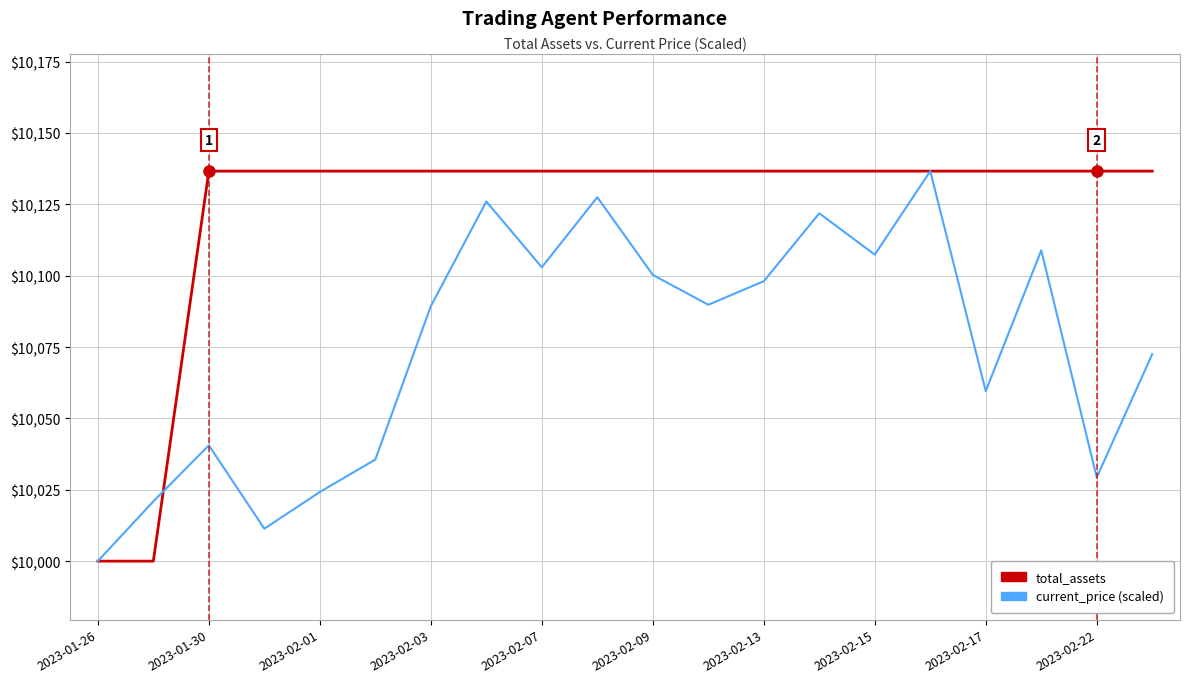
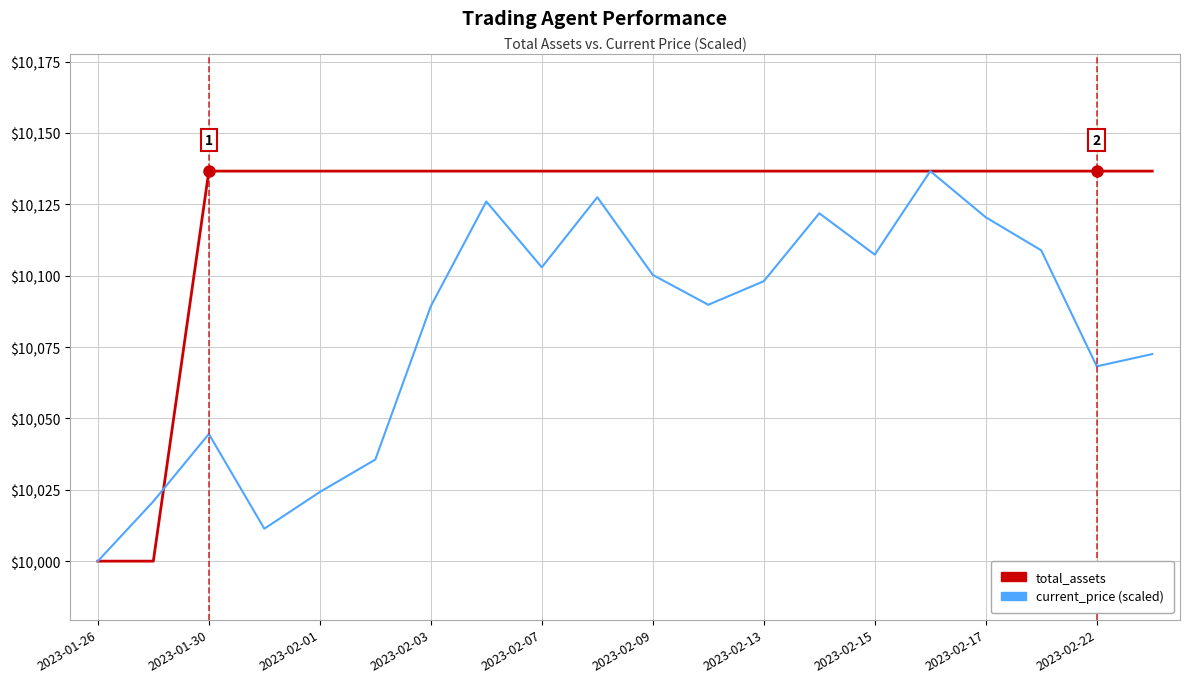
  {
    "current_price (scaled)": {
-     "2023-01-30": "$10,041",
+     "2023-01-30": "$10,045",
      "2023-02-01": "$10,024",
      "2023-02-03": "$10,089",
      "2023-02-07": "$10,103",
      "2023-02-09": "$10,100",
      "2023-02-13": "$10,098",
      "2023-02-15": "$10,107",
-     "2023-02-17": "$10,060",
-     "2023-02-22": "$10,029"
+     "2023-02-17": "$10,120",
+     "2023-02-22": "$10,068"
    }
  }
